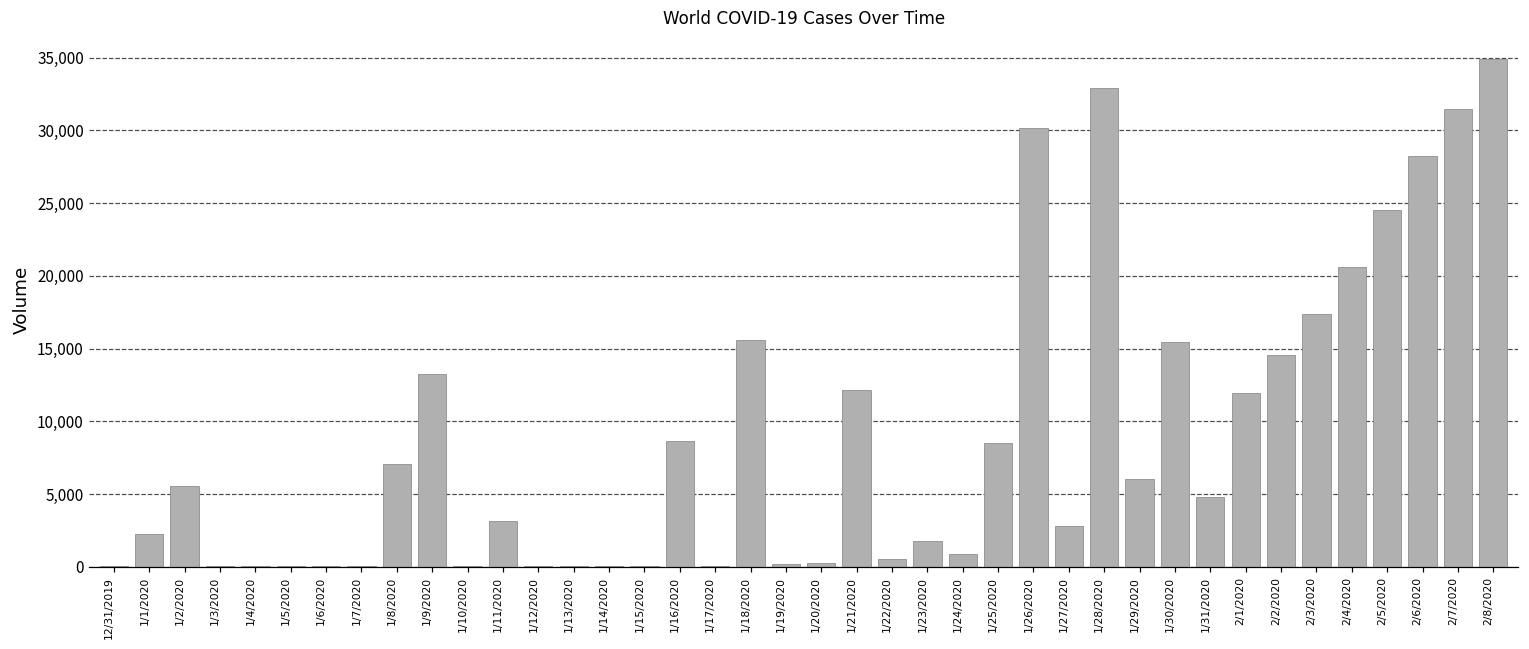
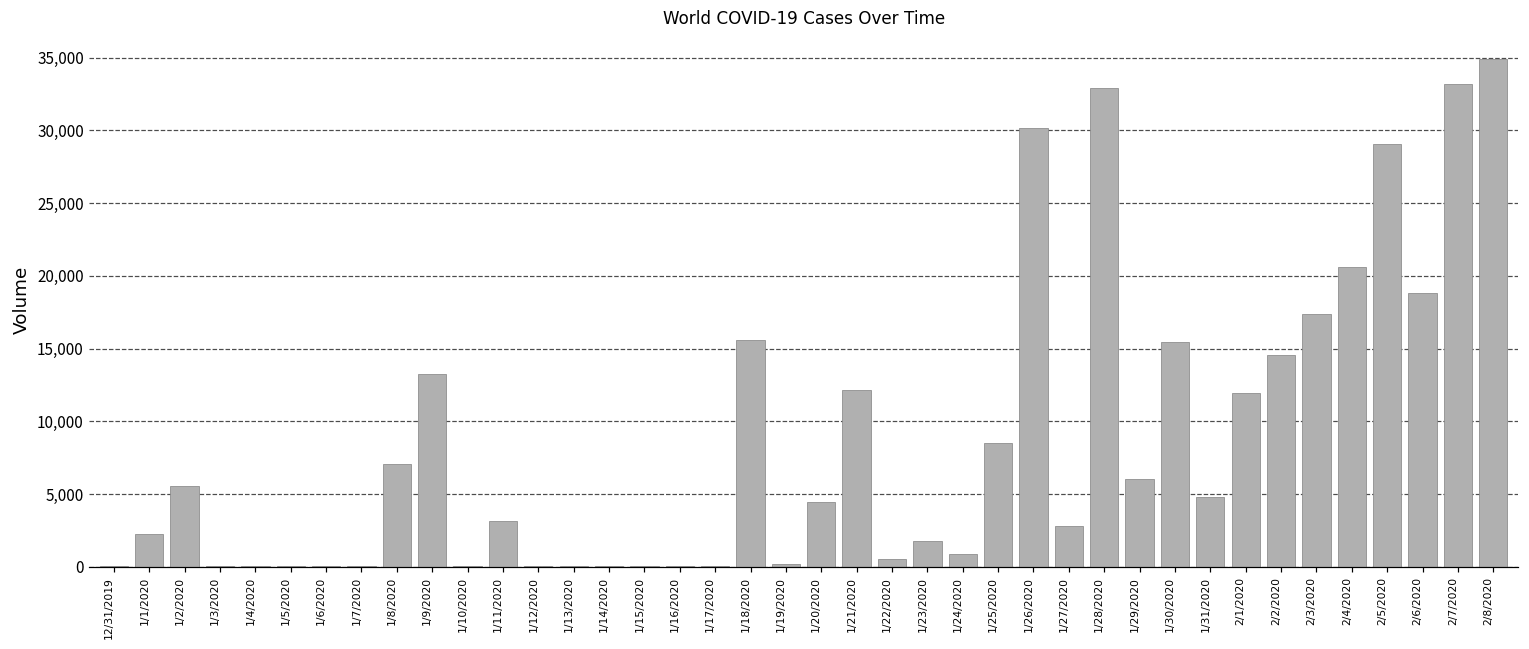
  {
    "1/1/2020": "2,200",
    "1/2/2020": "5,600",
    "1/8/2020": "7,100",
    "1/9/2020": "13,300",
    "1/11/2020": "3,200",
-   "1/16/2020": "8,600",
+   "1/16/2020": "100",
    "1/18/2020": "15,600",
    "1/19/2020": "200",
-   "1/20/2020": "200",
+   "1/20/2020": "4,400",
    "1/21/2020": "12,200",
    "1/22/2020": "500",
    "1/23/2020": "1,800",
    "1/24/2020": "900",
    "1/25/2020": "8,500",
    "1/26/2020": "30,100",
    "1/27/2020": "2,800",
    "1/28/2020": "32,900",
    "1/29/2020": "6,100",
    "1/30/2020": "15,500",
    "1/31/2020": "4,800",
    "2/1/2020": "11,900",
    "2/2/2020": "14,600",
    "2/3/2020": "17,400",
    "2/4/2020": "20,600",
-   "2/5/2020": "24,500",
-   "2/6/2020": "28,300",
-   "2/7/2020": "31,500",
+   "2/5/2020": "29,100",
+   "2/6/2020": "18,800",
+   "2/7/2020": "33,200",
    "2/8/2020": "34,900"
  }
